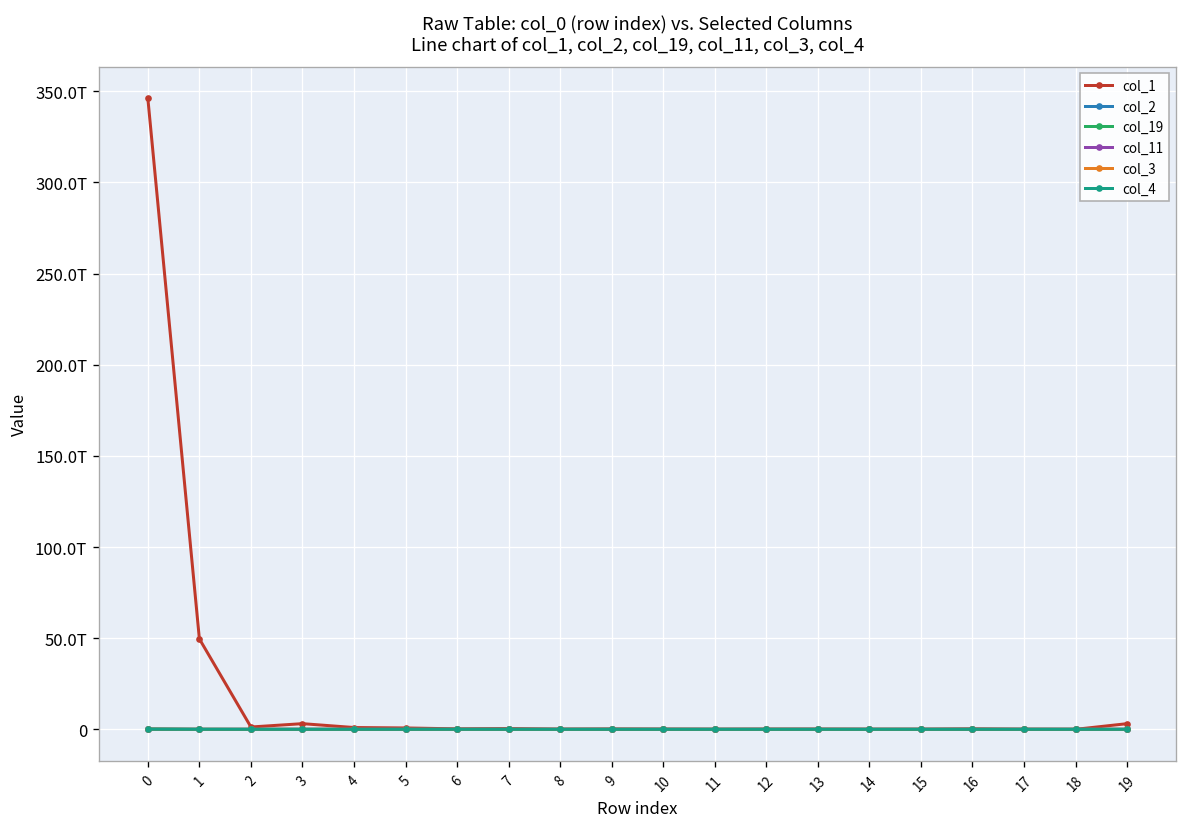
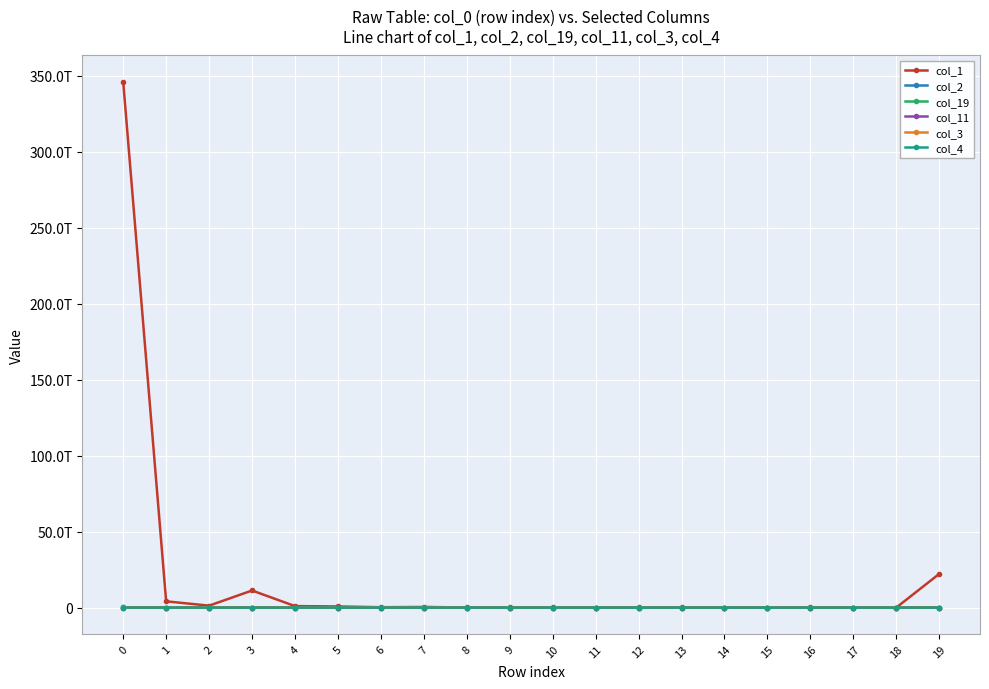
  {
    "col_1": {
      "0": "346T",
-     "1": "50T",
-     "3": "3T",
-     "19": "3T"
+     "1": "4T",
+     "3": "11T",
+     "19": "22T"
    }
  }
